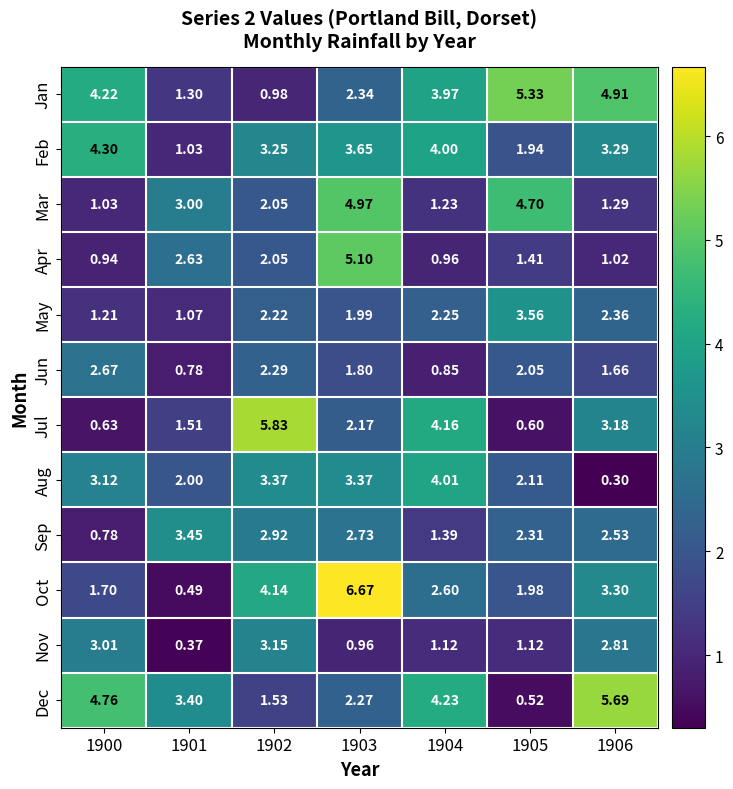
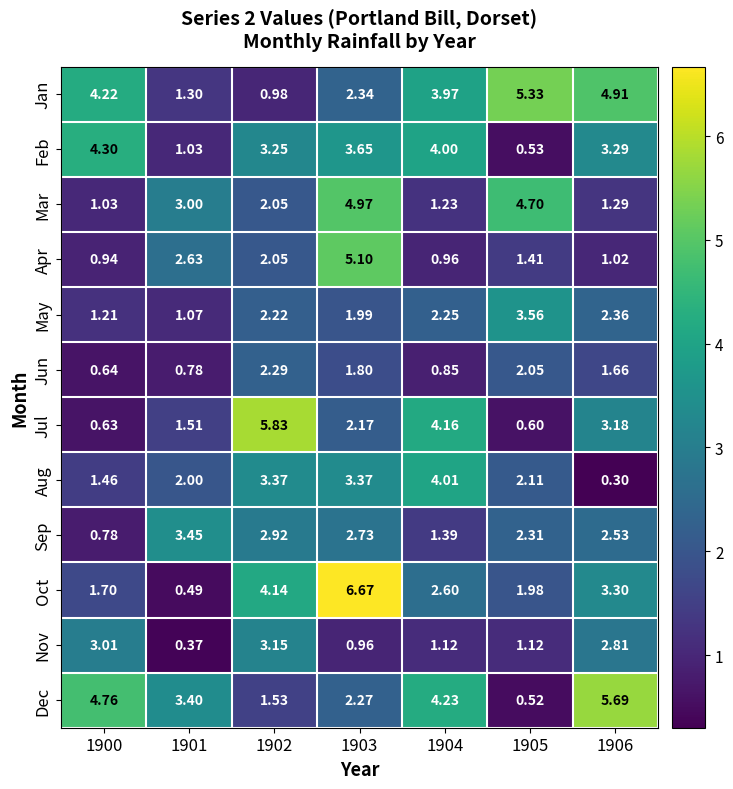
  {
    "Jan": {
      "1900": 4.22,
      "1901": 1.30,
      "1902": 0.98,
      "1903": 2.34,
      "1904": 3.97,
      "1905": 5.33,
      "1906": 4.91
    },
    "Feb": {
      "1900": 4.30,
      "1901": 1.03,
      "1902": 3.25,
      "1903": 3.65,
      "1904": 4.00,
-     "1905": 1.94,
+     "1905": 0.53,
      "1906": 3.29
    },
    "Mar": {
      "1900": 1.03,
      "1901": 3.00,
      "1902": 2.05,
      "1903": 4.97,
      "1904": 1.23,
      "1905": 4.70,
      "1906": 1.29
    },
    "Apr": {
      "1900": 0.94,
      "1901": 2.63,
      "1902": 2.05,
      "1903": 5.10,
      "1904": 0.96,
      "1905": 1.41,
      "1906": 1.02
    },
    "May": {
      "1900": 1.21,
      "1901": 1.07,
      "1902": 2.22,
      "1903": 1.99,
      "1904": 2.25,
      "1905": 3.56,
      "1906": 2.36
    },
    "Jun": {
-     "1900": 2.67,
+     "1900": 0.64,
      "1901": 0.78,
      "1902": 2.29,
      "1903": 1.80,
      "1904": 0.85,
      "1905": 2.05,
      "1906": 1.66
    },
    "Jul": {
      "1900": 0.63,
      "1901": 1.51,
      "1902": 5.83,
      "1903": 2.17,
      "1904": 4.16,
      "1905": 0.60,
      "1906": 3.18
    },
    "Aug": {
-     "1900": 3.12,
+     "1900": 1.46,
      "1901": 2.00,
      "1902": 3.37,
      "1903": 3.37,
      "1904": 4.01,
      "1905": 2.11,
      "1906": 0.30
    },
    "Sep": {
      "1900": 0.78,
      "1901": 3.45,
      "1902": 2.92,
      "1903": 2.73,
      "1904": 1.39,
      "1905": 2.31,
      "1906": 2.53
    },
    "Oct": {
      "1900": 1.70,
      "1901": 0.49,
      "1902": 4.14,
      "1903": 6.67,
      "1904": 2.60,
      "1905": 1.98,
      "1906": 3.30
    },
    "Nov": {
      "1900": 3.01,
      "1901": 0.37,
      "1902": 3.15,
      "1903": 0.96,
      "1904": 1.12,
      "1905": 1.12,
      "1906": 2.81
    },
    "Dec": {
      "1900": 4.76,
      "1901": 3.40,
      "1902": 1.53,
      "1903": 2.27,
      "1904": 4.23,
      "1905": 0.52,
      "1906": 5.69
    }
  }
